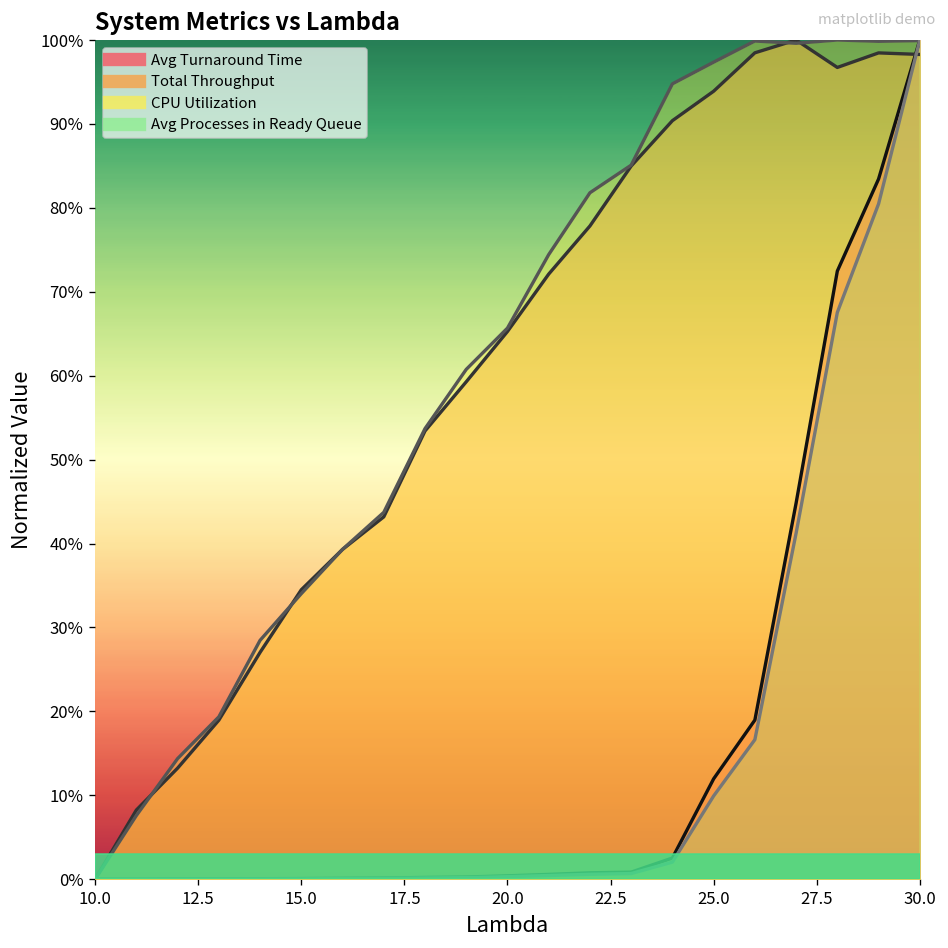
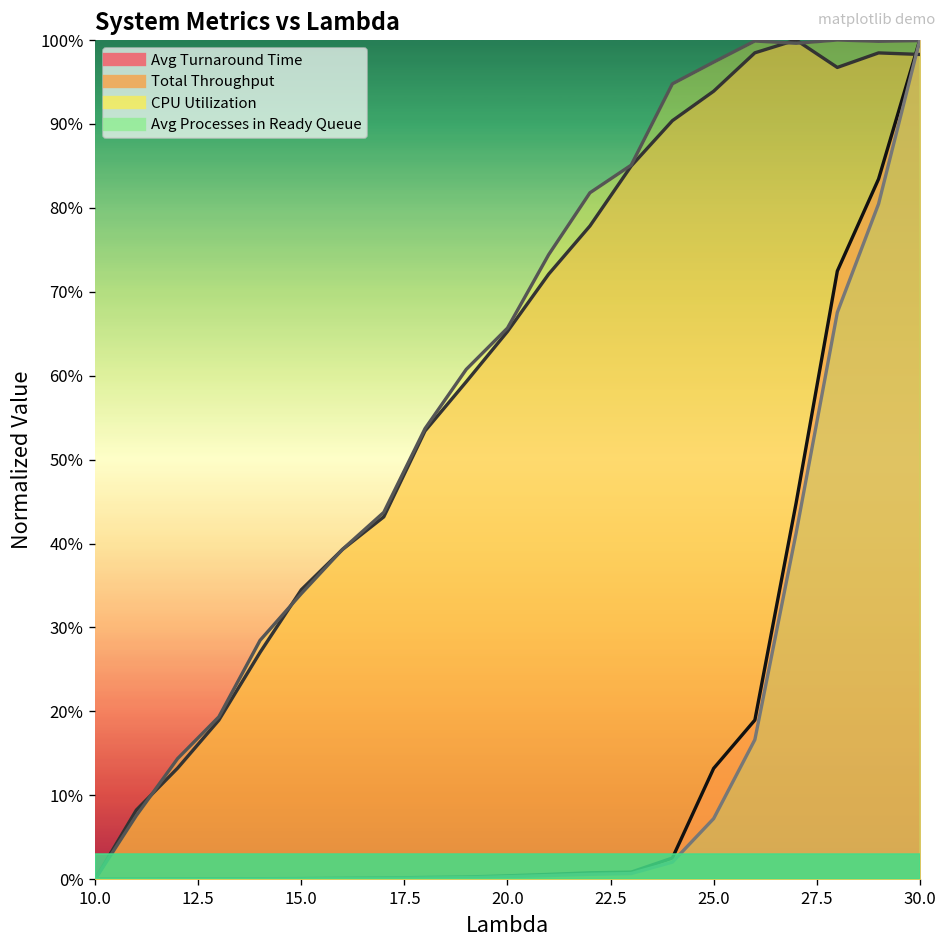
  {
    "Avg Turnaround Time": {
-     "25.0": "12%"
+     "25.0": "13%"
    },
    "Avg Processes in Ready Queue": {
-     "25.0": "10%"
+     "25.0": "7%"
    }
  }
